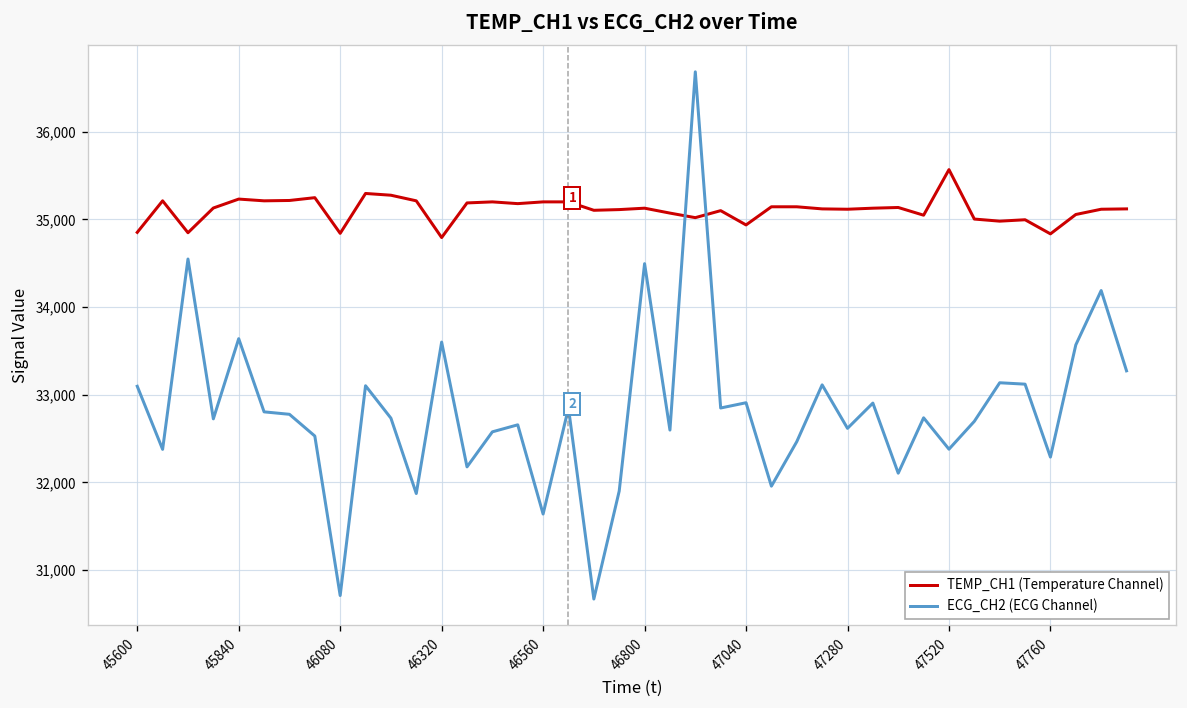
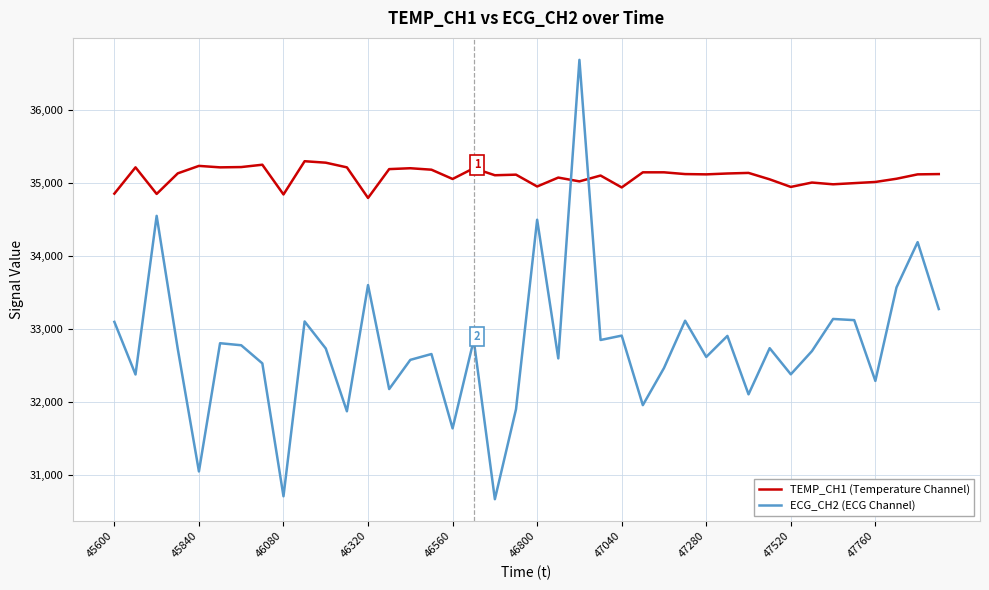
  {
    "TEMP_CH1 (Temperature Channel)": {
      "45600": "34,900",
      "45840": "35,200",
      "46080": "34,800",
      "46320": "34,800",
-     "46560": "35,200",
-     "46800": "35,100",
+     "46560": "35,100",
+     "46800": "35,000",
      "47040": "34,900",
      "47280": "35,100",
-     "47520": "35,600",
-     "47760": "34,800"
+     "47520": "34,900",
+     "47760": "35,000"
    },
    "ECG_CH2 (ECG Channel)": {
      "45600": "33,100",
-     "45840": "33,600",
+     "45840": "31,000",
      "46080": "30,700",
      "46320": "33,600",
      "46560": "31,600",
      "46800": "34,500",
      "47040": "32,900",
      "47280": "32,600",
      "47520": "32,400",
      "47760": "32,300"
    }
  }
